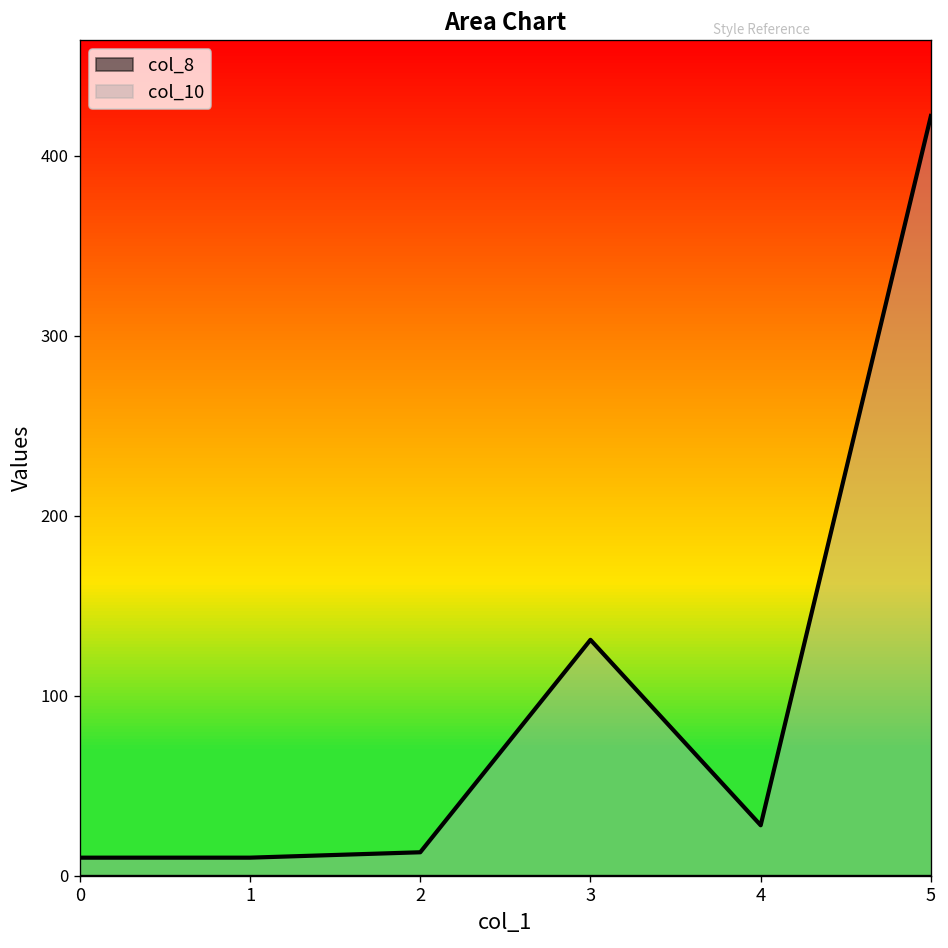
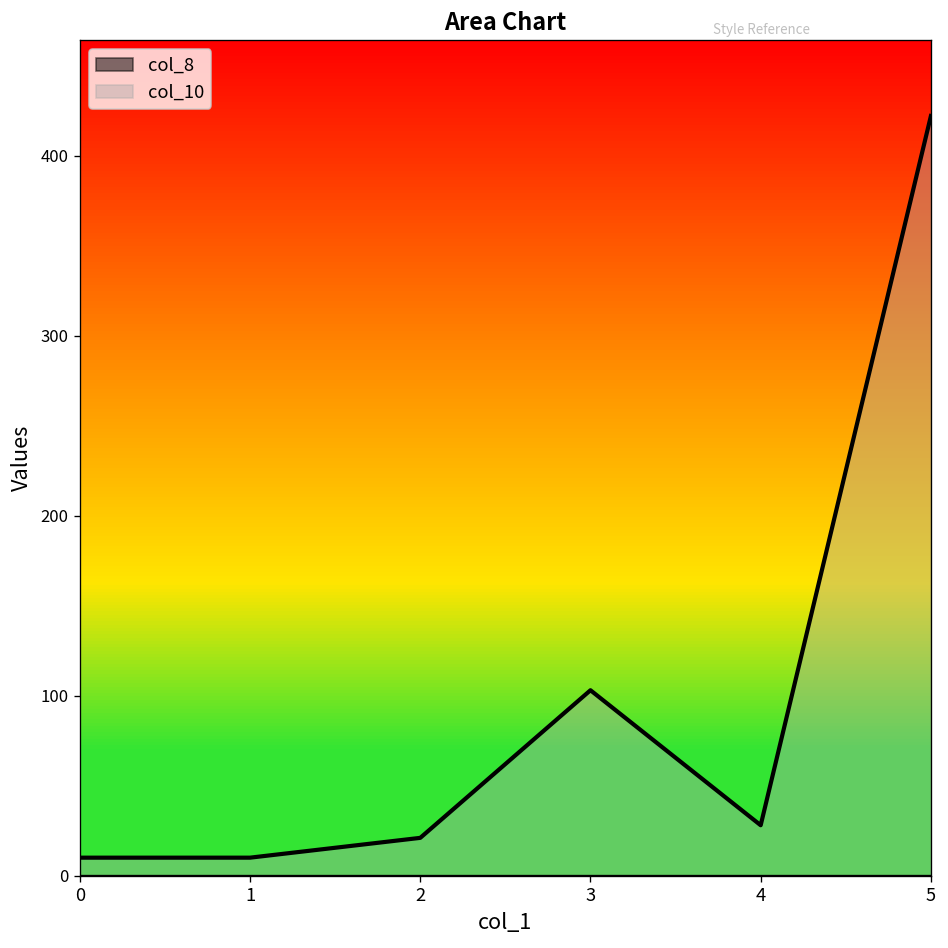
  {
    "col_8": {
      "0": 0,
      "1": 0,
      "2": 0,
      "3": 0,
      "4": 0,
      "5": 0
    },
    "col_10": {
      "0": 10,
      "1": 10,
-     "2": 13,
-     "3": 131,
+     "2": 21,
+     "3": 103,
      "4": 28,
      "5": 422
    }
  }
